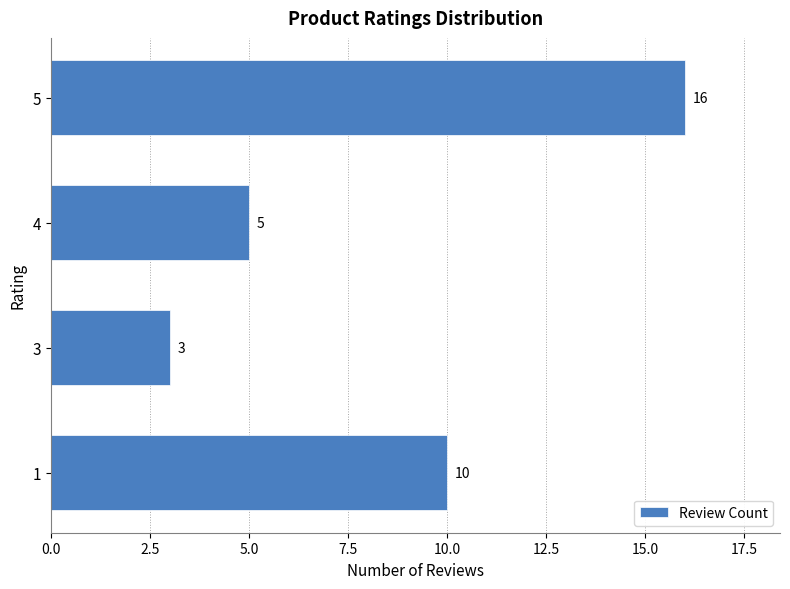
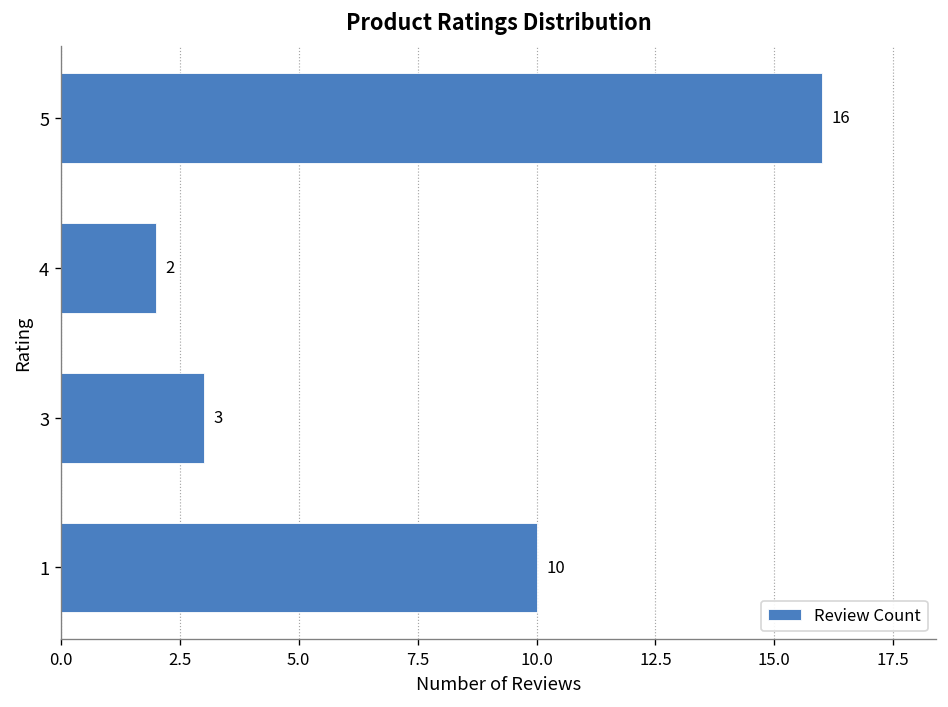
  {
    "5": 16,
-   "4": 5,
+   "4": 2,
    "3": 3,
    "1": 10
  }
